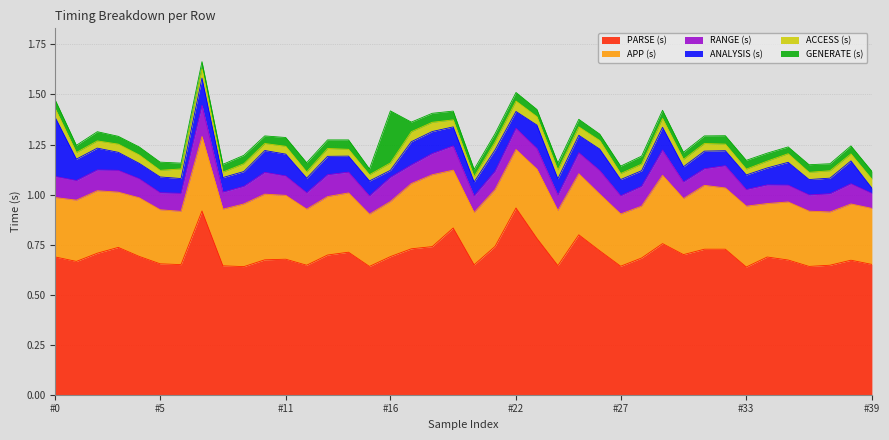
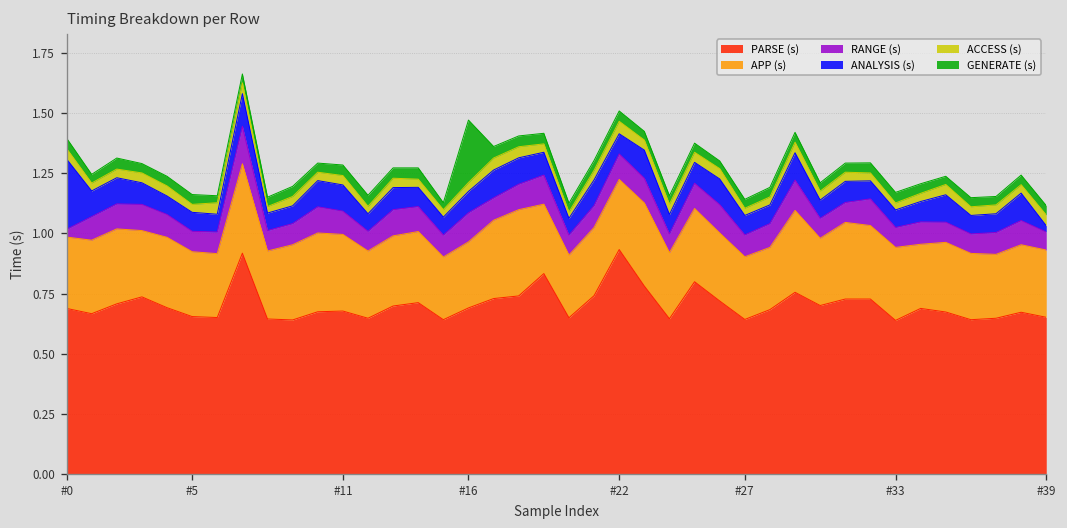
  {
    "PARSE (s)": {
      "#0": 0.69,
      "#5": 0.65,
      "#11": 0.68,
      "#16": 0.69,
      "#22": 0.93,
      "#27": 0.64,
      "#33": 0.64,
      "#39": 0.65
    },
    "APP (s)": {
      "#0": 0.30,
      "#5": 0.27,
      "#11": 0.32,
      "#16": 0.28,
      "#22": 0.29,
      "#27": 0.26,
      "#33": 0.30,
      "#39": 0.28
    },
    "RANGE (s)": {
-     "#0": 0.10,
+     "#0": 0.03,
      "#5": 0.09,
      "#11": 0.10,
      "#16": 0.12,
      "#22": 0.11,
      "#27": 0.09,
      "#33": 0.08,
      "#39": 0.07
    },
    "ANALYSIS (s)": {
      "#0": 0.29,
      "#5": 0.08,
      "#11": 0.11,
-     "#16": 0.03,
+     "#16": 0.09,
      "#22": 0.08,
      "#27": 0.08,
      "#33": 0.07,
      "#39": 0.03
    },
    "ACCESS (s)": {
      "#0": 0.04,
      "#5": 0.03,
      "#11": 0.04,
      "#16": 0.04,
      "#22": 0.05,
      "#27": 0.03,
      "#33": 0.03,
      "#39": 0.04
    },
    "GENERATE (s)": {
      "#0": 0.04,
      "#5": 0.04,
      "#11": 0.04,
      "#16": 0.26,
      "#22": 0.04,
      "#27": 0.04,
      "#33": 0.04,
      "#39": 0.04
    }
  }
